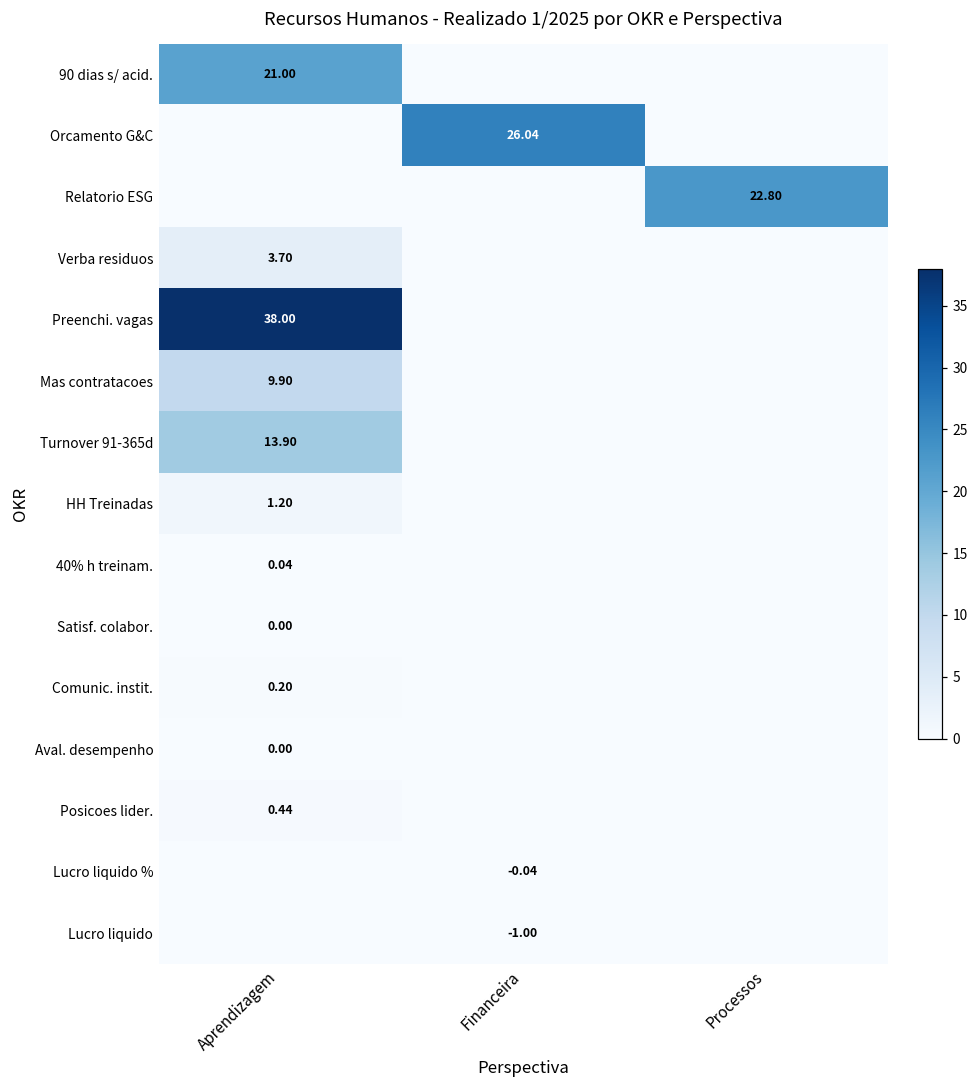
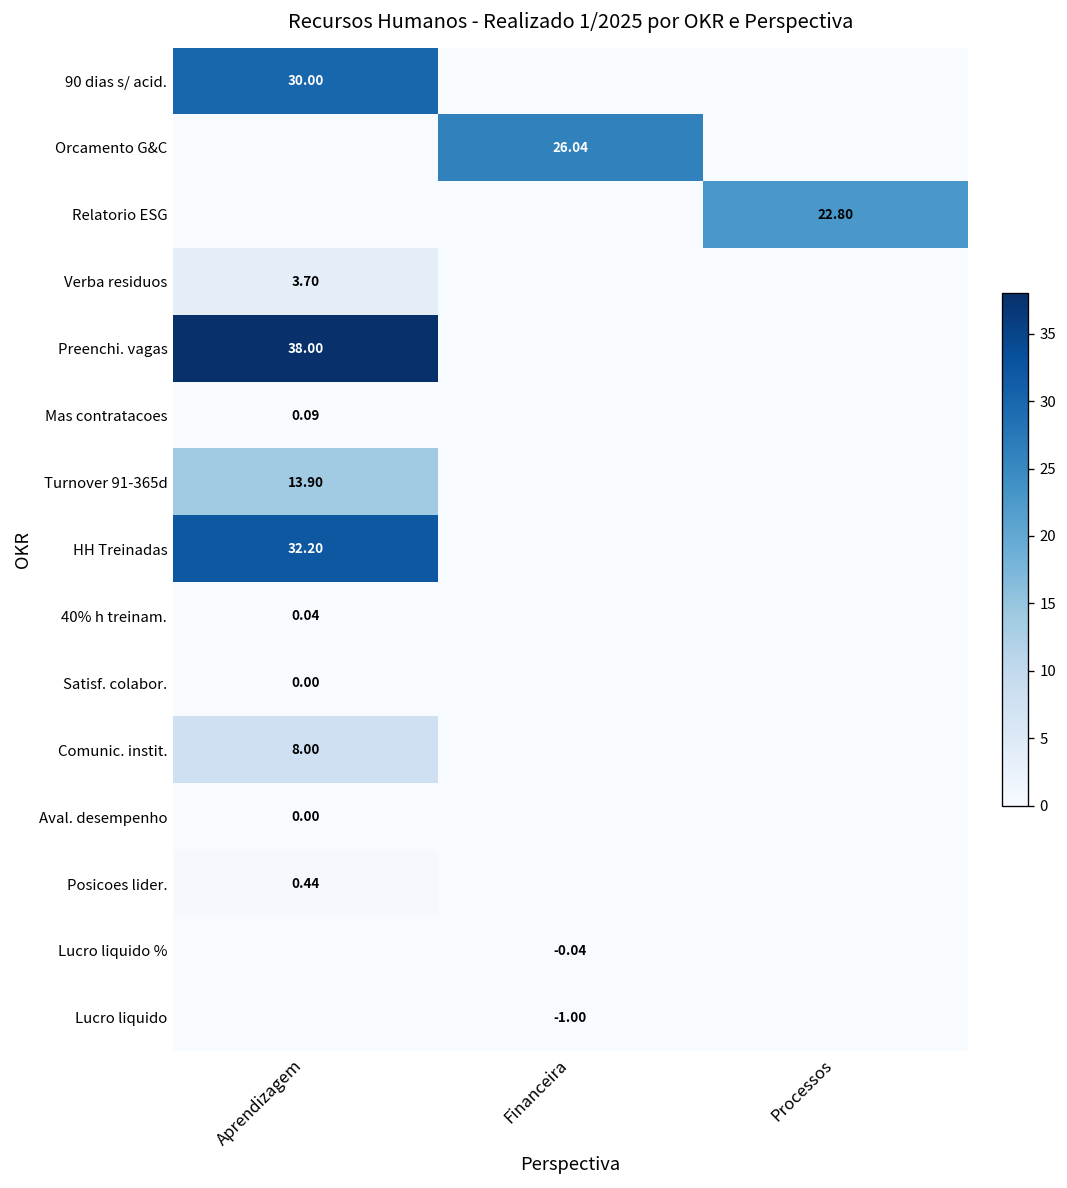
  {
    "90 dias s/ acid.": {
-     "Aprendizagem": 21.00
+     "Aprendizagem": 30.00
    },
    "Orcamento G&C": {
      "Financeira": 26.04
    },
    "Relatorio ESG": {
      "Processos": 22.80
    },
    "Verba residuos": {
      "Aprendizagem": 3.70
    },
    "Preenchi. vagas": {
      "Aprendizagem": 38.00
    },
    "Mas contratacoes": {
-     "Aprendizagem": 9.90
+     "Aprendizagem": 0.09
    },
    "Turnover 91-365d": {
      "Aprendizagem": 13.90
    },
    "HH Treinadas": {
-     "Aprendizagem": 1.20
+     "Aprendizagem": 32.20
    },
    "40% h treinam.": {
      "Aprendizagem": 0.04
    },
    "Satisf. colabor.": {
      "Aprendizagem": 0.00
    },
    "Comunic. instit.": {
-     "Aprendizagem": 0.20
+     "Aprendizagem": 8.00
    },
    "Aval. desempenho": {
      "Aprendizagem": 0.00
    },
    "Posicoes lider.": {
      "Aprendizagem": 0.44
    },
    "Lucro liquido %": {
      "Financeira": -0.04
    },
    "Lucro liquido": {
      "Financeira": -1.00
    }
  }
